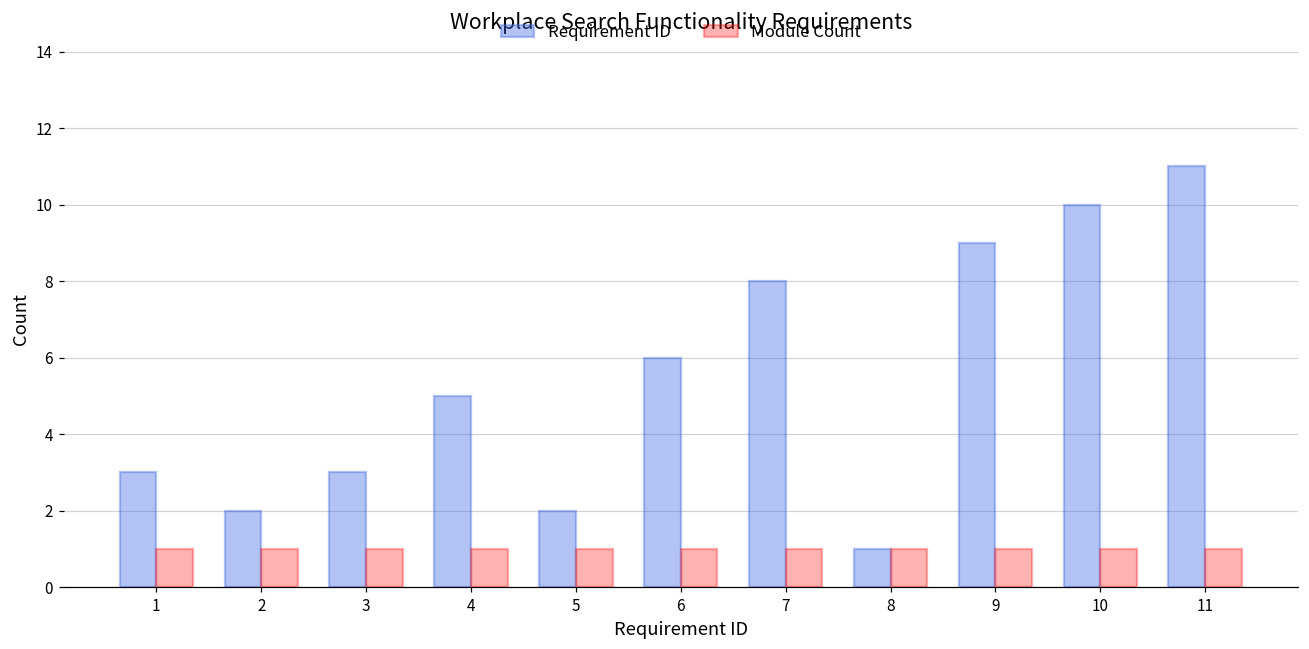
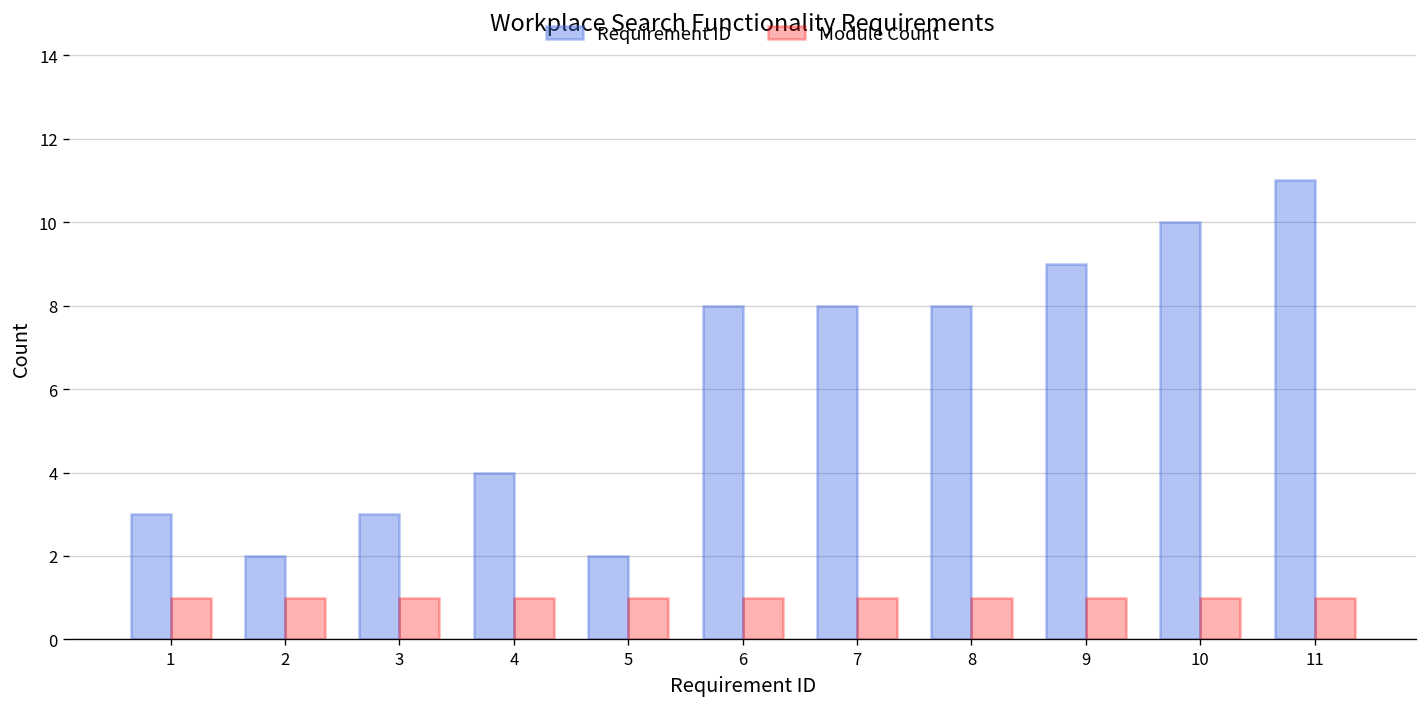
  {
    "Requirement ID": {
      "1": 3,
      "2": 2,
      "3": 3,
-     "4": 5,
+     "4": 4,
      "5": 2,
-     "6": 6,
+     "6": 8,
      "7": 8,
-     "8": 1,
+     "8": 8,
      "9": 9,
      "10": 10,
      "11": 11
    },
    "Module Count": {
      "1": 1,
      "2": 1,
      "3": 1,
      "4": 1,
      "5": 1,
      "6": 1,
      "7": 1,
      "8": 1,
      "9": 1,
      "10": 1,
      "11": 1
    }
  }
